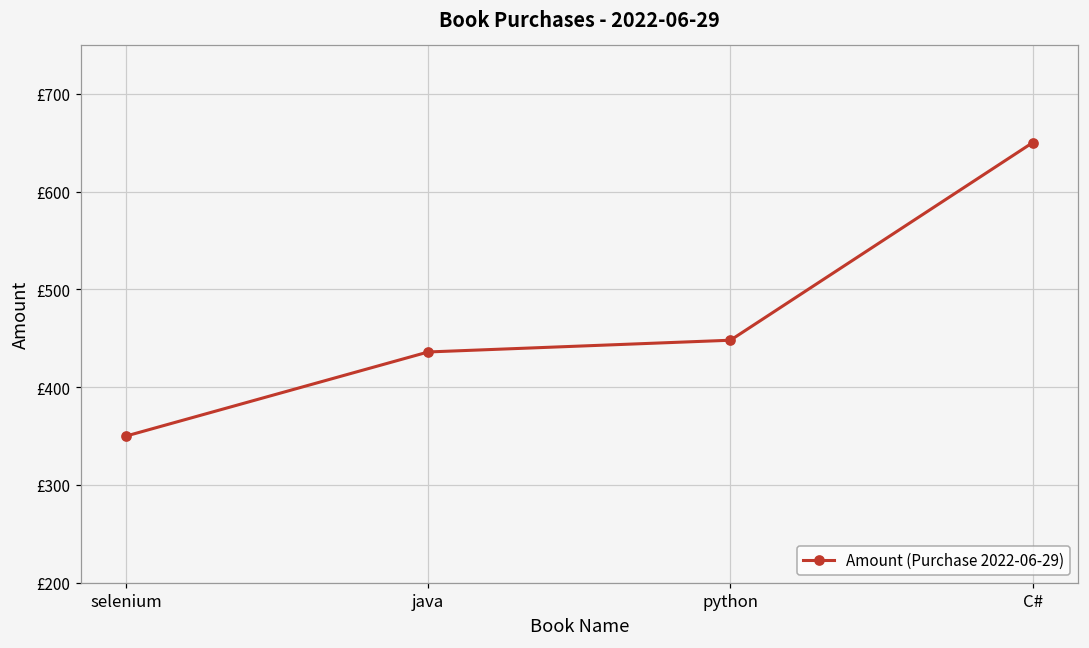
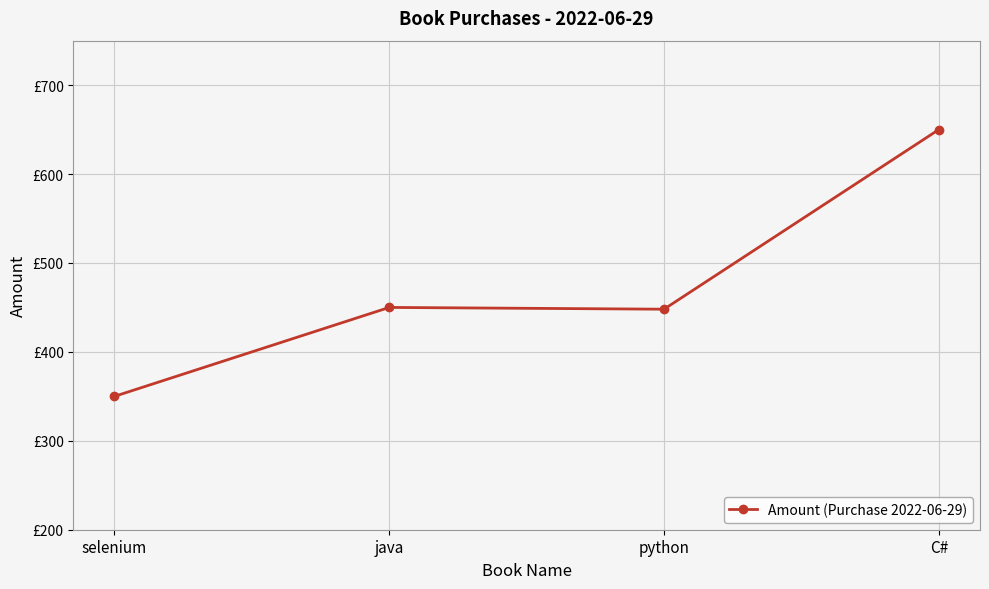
  {
    "selenium": "£350",
-   "java": "£440",
+   "java": "£450",
    "python": "£450",
    "C#": "£650"
  }
